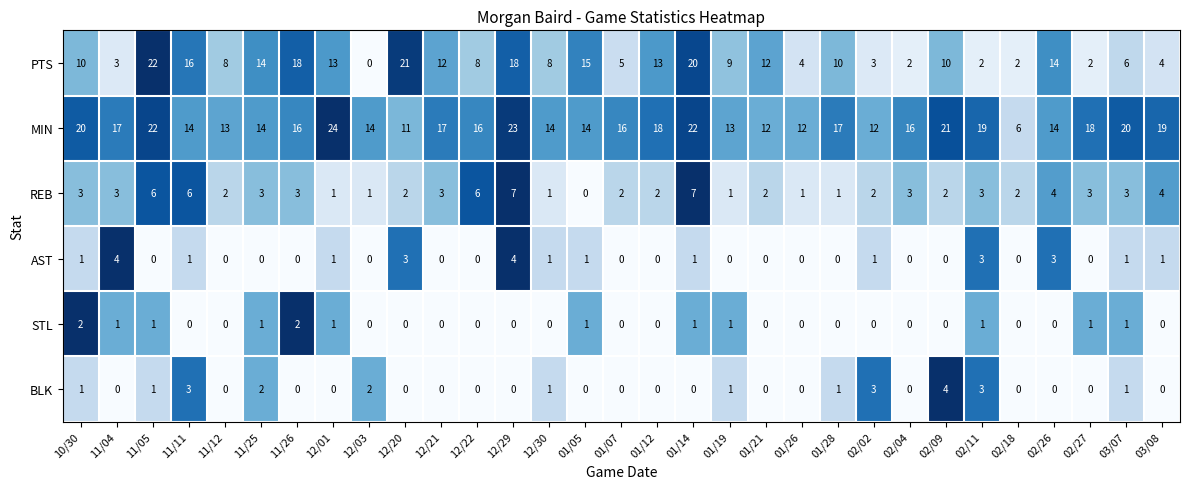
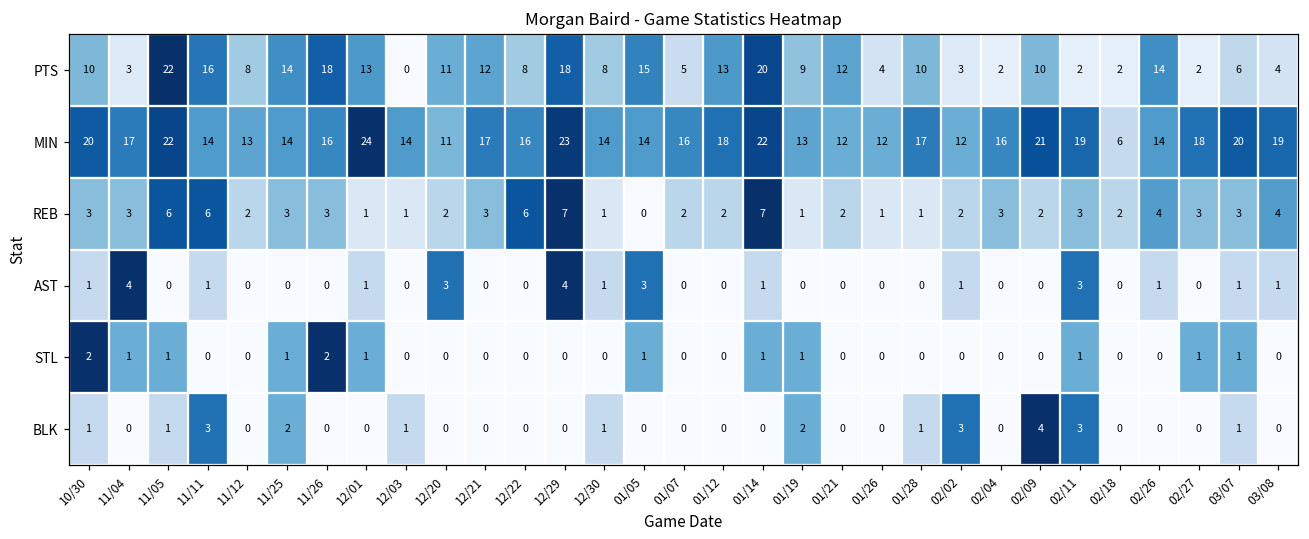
  {
    "PTS": {
      "10/30": 10,
      "11/04": 3,
      "11/05": 22,
      "11/11": 16,
      "11/12": 8,
      "11/25": 14,
      "11/26": 18,
      "12/01": 13,
      "12/03": 0,
-     "12/20": 21,
+     "12/20": 11,
      "12/21": 12,
      "12/22": 8,
      "12/29": 18,
      "12/30": 8,
      "01/05": 15,
      "01/07": 5,
      "01/12": 13,
      "01/14": 20,
      "01/19": 9,
      "01/21": 12,
      "01/26": 4,
      "01/28": 10,
      "02/02": 3,
      "02/04": 2,
      "02/09": 10,
      "02/11": 2,
      "02/18": 2,
      "02/26": 14,
      "02/27": 2,
      "03/07": 6,
      "03/08": 4
    },
    "MIN": {
      "10/30": 20,
      "11/04": 17,
      "11/05": 22,
      "11/11": 14,
      "11/12": 13,
      "11/25": 14,
      "11/26": 16,
      "12/01": 24,
      "12/03": 14,
      "12/20": 11,
      "12/21": 17,
      "12/22": 16,
      "12/29": 23,
      "12/30": 14,
      "01/05": 14,
      "01/07": 16,
      "01/12": 18,
      "01/14": 22,
      "01/19": 13,
      "01/21": 12,
      "01/26": 12,
      "01/28": 17,
      "02/02": 12,
      "02/04": 16,
      "02/09": 21,
      "02/11": 19,
      "02/18": 6,
      "02/26": 14,
      "02/27": 18,
      "03/07": 20,
      "03/08": 19
    },
    "REB": {
      "10/30": 3,
      "11/04": 3,
      "11/05": 6,
      "11/11": 6,
      "11/12": 2,
      "11/25": 3,
      "11/26": 3,
      "12/01": 1,
      "12/03": 1,
      "12/20": 2,
      "12/21": 3,
      "12/22": 6,
      "12/29": 7,
      "12/30": 1,
      "01/05": 0,
      "01/07": 2,
      "01/12": 2,
      "01/14": 7,
      "01/19": 1,
      "01/21": 2,
      "01/26": 1,
      "01/28": 1,
      "02/02": 2,
      "02/04": 3,
      "02/09": 2,
      "02/11": 3,
      "02/18": 2,
      "02/26": 4,
      "02/27": 3,
      "03/07": 3,
      "03/08": 4
    },
    "AST": {
      "10/30": 1,
      "11/04": 4,
      "11/05": 0,
      "11/11": 1,
      "11/12": 0,
      "11/25": 0,
      "11/26": 0,
      "12/01": 1,
      "12/03": 0,
      "12/20": 3,
      "12/21": 0,
      "12/22": 0,
      "12/29": 4,
      "12/30": 1,
-     "01/05": 1,
+     "01/05": 3,
      "01/07": 0,
      "01/12": 0,
      "01/14": 1,
      "01/19": 0,
      "01/21": 0,
      "01/26": 0,
      "01/28": 0,
      "02/02": 1,
      "02/04": 0,
      "02/09": 0,
      "02/11": 3,
      "02/18": 0,
-     "02/26": 3,
+     "02/26": 1,
      "02/27": 0,
      "03/07": 1,
      "03/08": 1
    },
    "STL": {
      "10/30": 2,
      "11/04": 1,
      "11/05": 1,
      "11/11": 0,
      "11/12": 0,
      "11/25": 1,
      "11/26": 2,
      "12/01": 1,
      "12/03": 0,
      "12/20": 0,
      "12/21": 0,
      "12/22": 0,
      "12/29": 0,
      "12/30": 0,
      "01/05": 1,
      "01/07": 0,
      "01/12": 0,
      "01/14": 1,
      "01/19": 1,
      "01/21": 0,
      "01/26": 0,
      "01/28": 0,
      "02/02": 0,
      "02/04": 0,
      "02/09": 0,
      "02/11": 1,
      "02/18": 0,
      "02/26": 0,
      "02/27": 1,
      "03/07": 1,
      "03/08": 0
    },
    "BLK": {
      "10/30": 1,
      "11/04": 0,
      "11/05": 1,
      "11/11": 3,
      "11/12": 0,
      "11/25": 2,
      "11/26": 0,
      "12/01": 0,
-     "12/03": 2,
+     "12/03": 1,
      "12/20": 0,
      "12/21": 0,
      "12/22": 0,
      "12/29": 0,
      "12/30": 1,
      "01/05": 0,
      "01/07": 0,
      "01/12": 0,
      "01/14": 0,
-     "01/19": 1,
+     "01/19": 2,
      "01/21": 0,
      "01/26": 0,
      "01/28": 1,
      "02/02": 3,
      "02/04": 0,
      "02/09": 4,
      "02/11": 3,
      "02/18": 0,
      "02/26": 0,
      "02/27": 0,
      "03/07": 1,
      "03/08": 0
    }
  }
